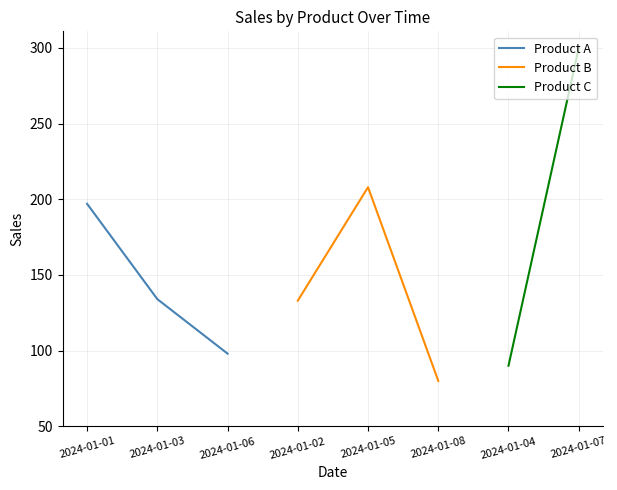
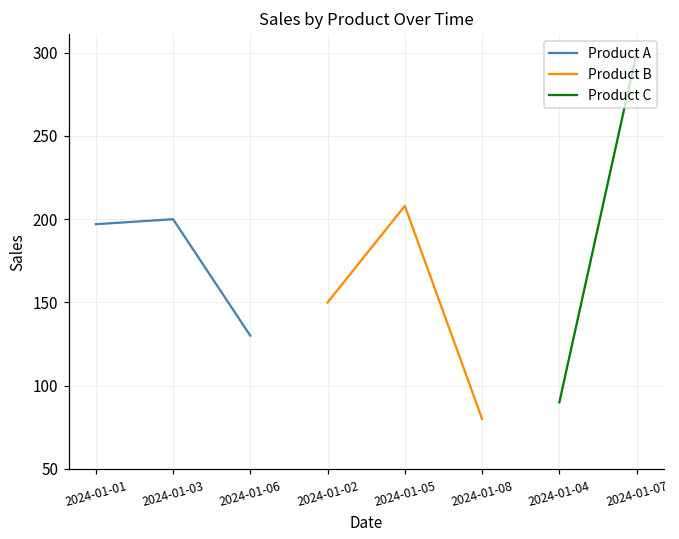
  {
    "Product A": {
      "2024-01-01": 197,
-     "2024-01-03": 134,
-     "2024-01-06": 98
+     "2024-01-03": 200,
+     "2024-01-06": 130
    },
    "Product B": {
-     "2024-01-02": 133,
+     "2024-01-02": 150,
      "2024-01-05": 208,
      "2024-01-08": 80
    },
    "Product C": {
      "2024-01-04": 90
    }
  }
